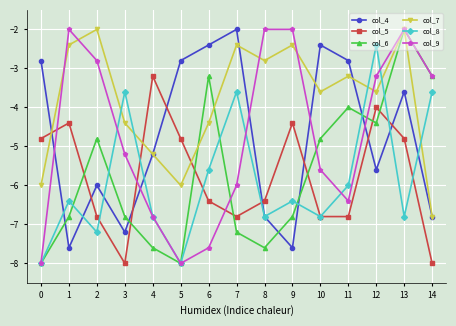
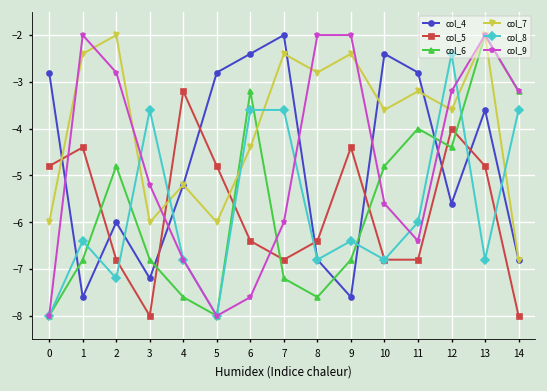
  {
    "col_4": {
      "0": -2.8,
      "1": -7.6,
      "2": -6.0,
      "3": -7.2,
      "5": -2.8,
      "6": -2.4,
      "7": -2.0,
      "9": -7.6,
      "10": -2.4,
      "11": -2.8,
      "12": -5.6,
      "13": -3.6
    },
    "col_5": {
      "0": -4.8,
      "1": -4.4,
      "2": -6.8,
      "3": -8.0,
      "4": -3.2,
      "5": -4.8,
      "6": -6.4,
      "7": -6.8,
      "8": -6.4,
      "9": -4.4,
      "11": -6.8,
      "12": -4.0,
      "13": -4.8,
      "14": -8.0
    },
    "col_6": {
      "1": -6.8,
      "2": -4.8,
      "3": -6.8,
      "4": -7.6,
      "6": -3.2,
      "7": -7.2,
      "8": -7.6,
      "9": -6.8,
      "10": -4.8,
      "11": -4.0,
      "12": -4.4
    },
    "col_7": {
      "0": -6.0,
      "1": -2.4,
      "2": -2.0,
-     "3": -4.4,
+     "3": -6.0,
      "5": -6.0,
      "6": -4.4,
      "7": -2.4,
      "8": -2.8,
      "9": -2.4,
      "10": -3.6,
      "11": -3.2,
      "12": -3.6
    },
    "col_8": {
      "1": -6.4,
      "2": -7.2,
      "3": -3.6,
-     "6": -5.6,
+     "6": -3.6,
      "7": -3.6,
      "9": -6.4,
      "11": -6.0,
      "13": -6.8,
      "14": -3.6
    },
    "col_9": {
      "1": -2.0,
      "2": -2.8,
      "3": -5.2,
      "6": -7.6,
      "7": -6.0,
      "8": -2.0,
      "9": -2.0,
      "10": -5.6,
      "11": -6.4,
      "12": -3.2
    }
  }
